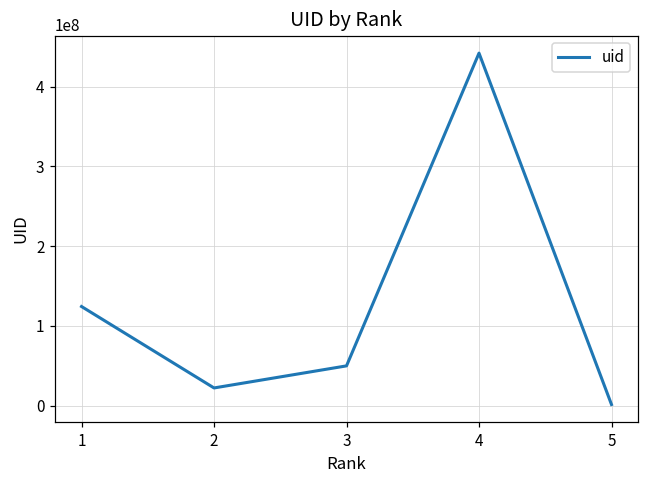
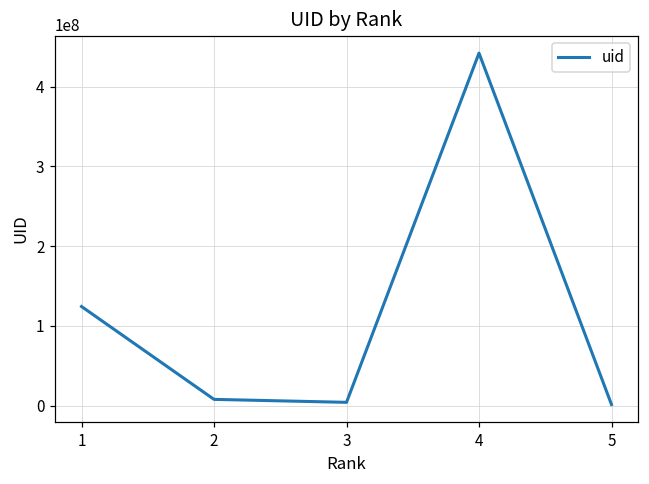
  {
    "1": 120000000,
-   "2": 20000000,
-   "3": 50000000,
+   "2": 10000000,
+   "3": 0,
    "4": 440000000,
    "5": 0
  }
